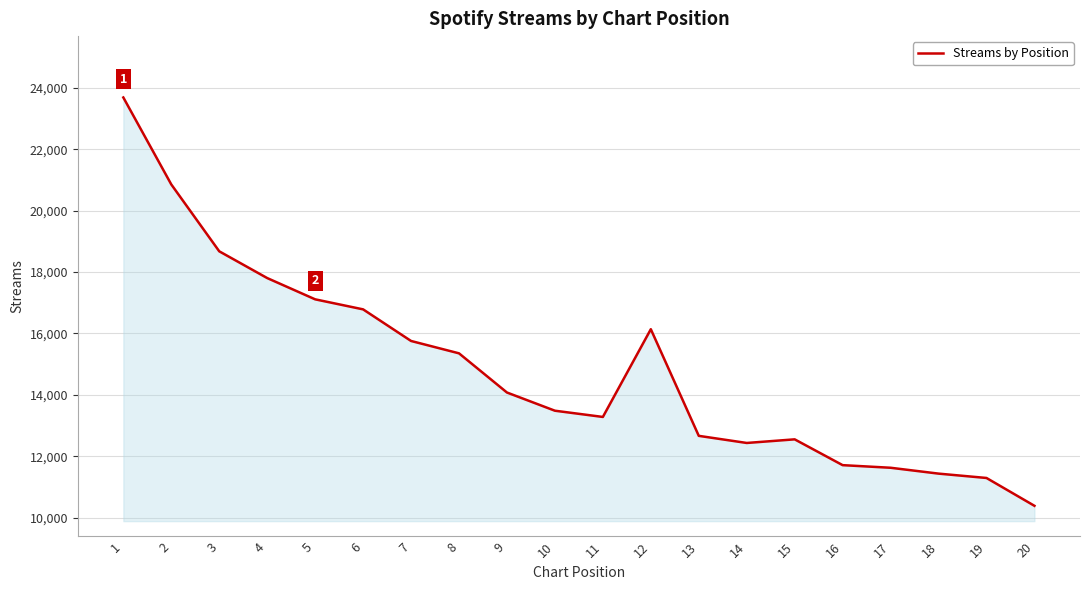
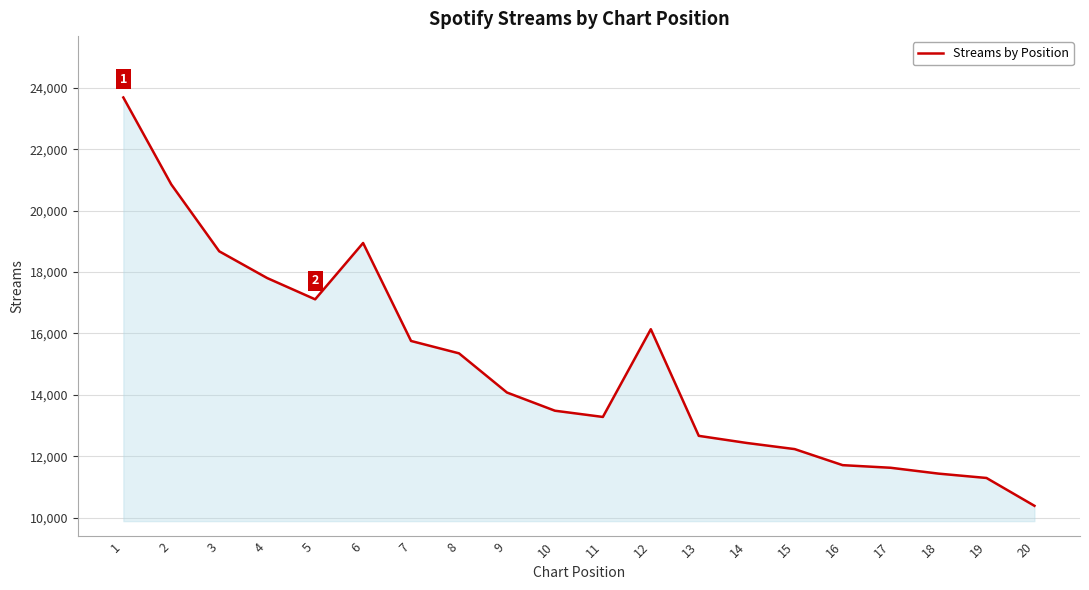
  {
    "2": "20,900",
    "3": "18,700",
    "4": "17,800",
-   "6": "16,800",
+   "6": "18,900",
    "7": "15,800",
    "8": "15,400",
    "9": "14,100",
    "10": "13,500",
    "11": "13,300",
    "12": "16,100",
    "13": "12,700",
    "14": "12,400",
-   "15": "12,500",
+   "15": "12,200",
    "16": "11,700",
    "17": "11,600",
    "18": "11,400",
    "19": "11,300",
    "20": "10,400"
  }
